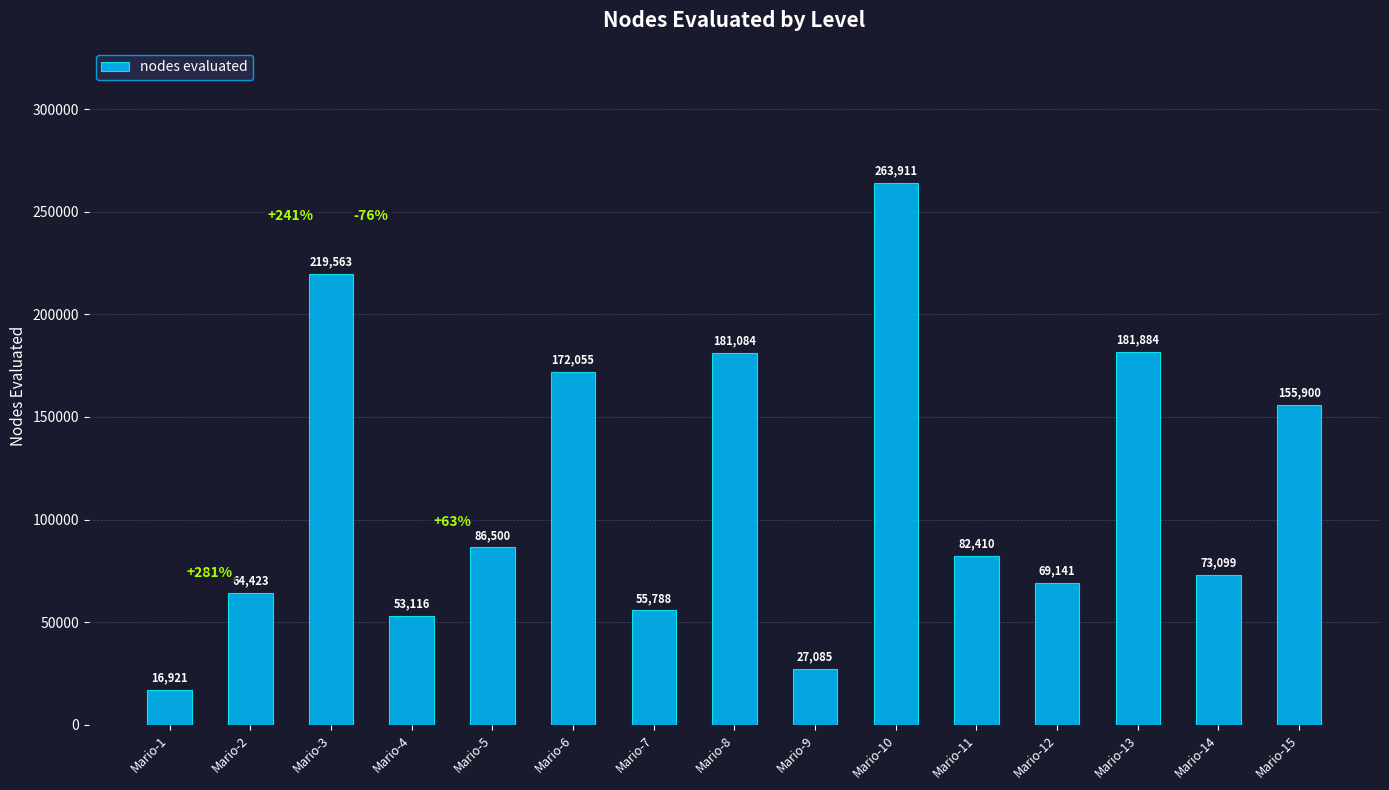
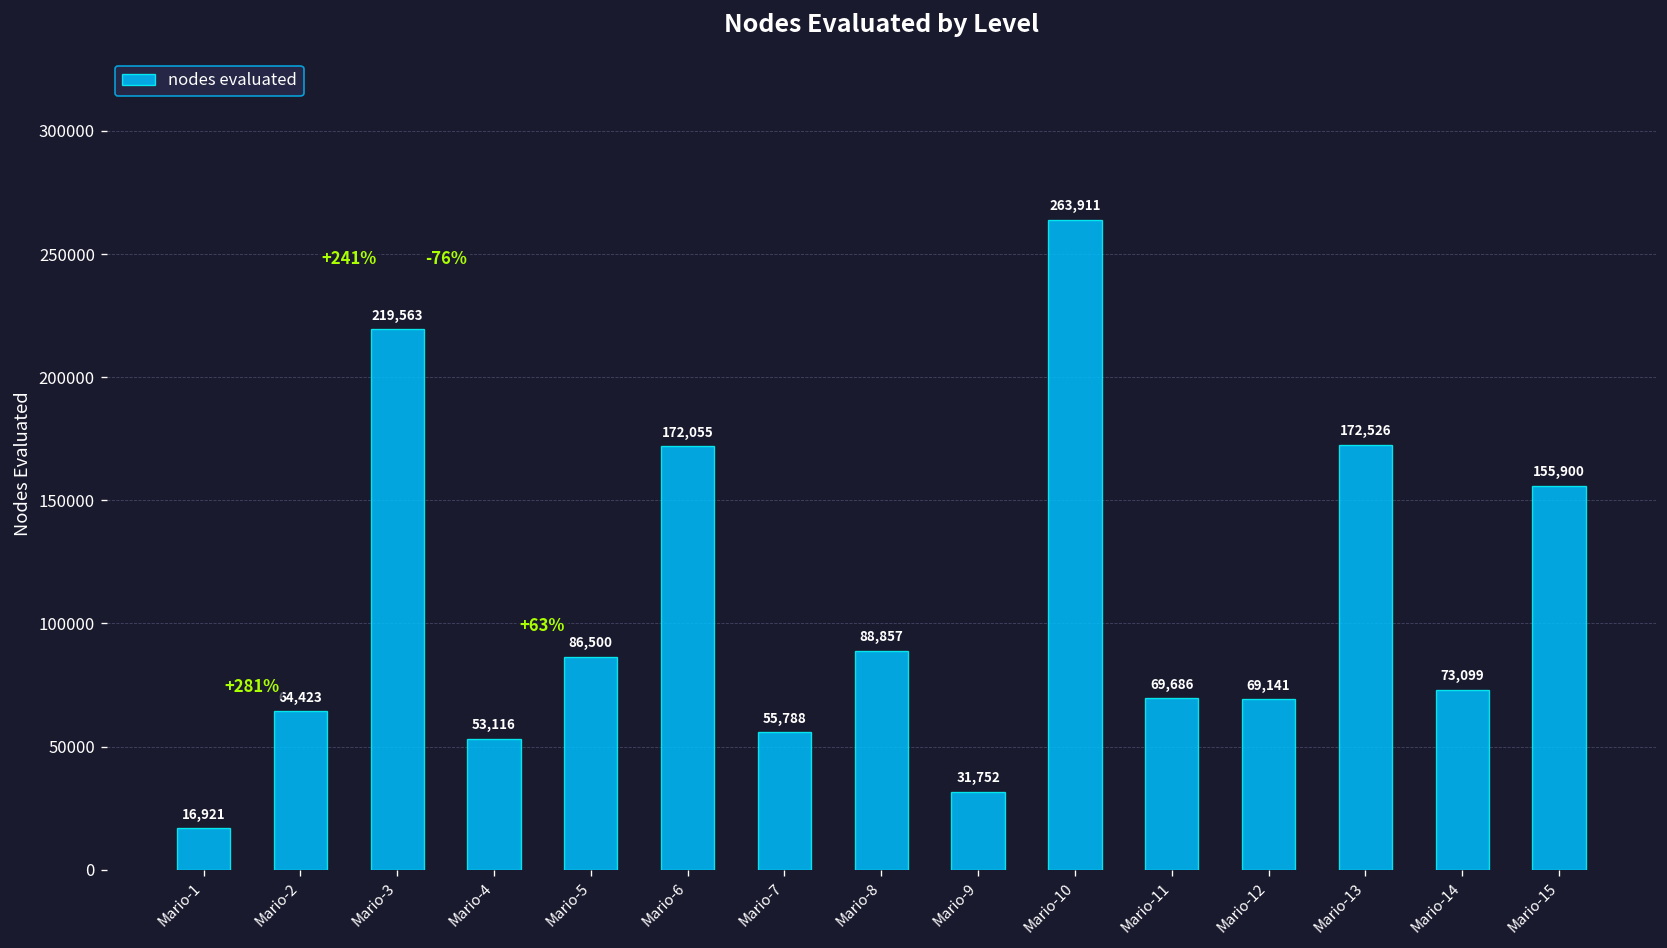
  {
    "Mario-1": "16,921",
    "Mario-3": "219,563",
    "Mario-4": "53,116",
    "Mario-5": "86,500",
    "Mario-6": "172,055",
    "Mario-7": "55,788",
-   "Mario-8": "181,084",
-   "Mario-9": "27,085",
+   "Mario-8": "88,857",
+   "Mario-9": "31,752",
    "Mario-10": "263,911",
-   "Mario-11": "82,410",
+   "Mario-11": "69,686",
    "Mario-12": "69,141",
-   "Mario-13": "181,884",
+   "Mario-13": "172,526",
    "Mario-14": "73,099",
    "Mario-15": "155,900"
  }
